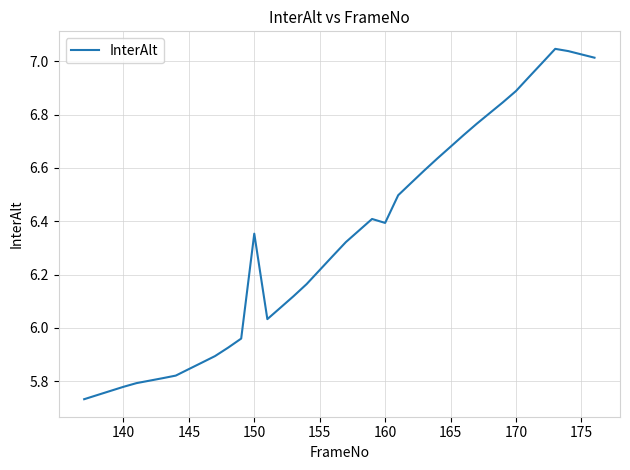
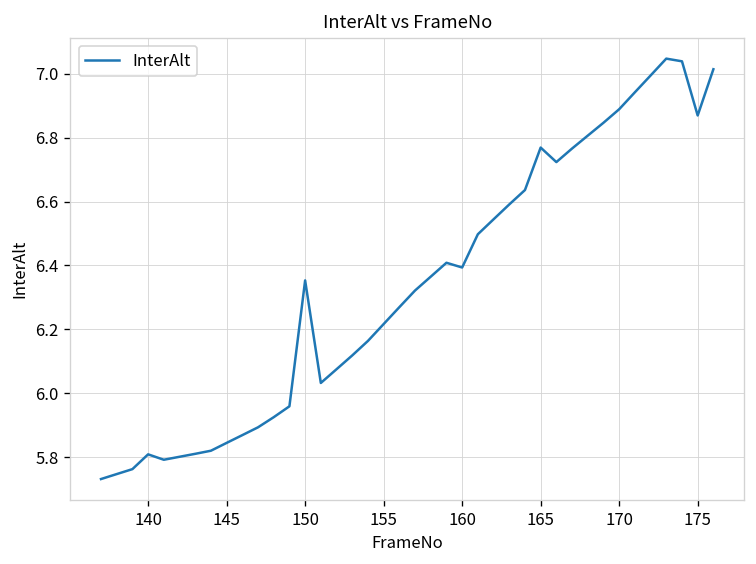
  {
-   "140": 5.78,
+   "140": 5.81,
    "145": 5.85,
    "150": 6.35,
    "155": 6.22,
    "160": 6.39,
-   "165": 6.68,
+   "165": 6.77,
    "170": 6.89,
-   "175": 7.03
+   "175": 6.87
  }
